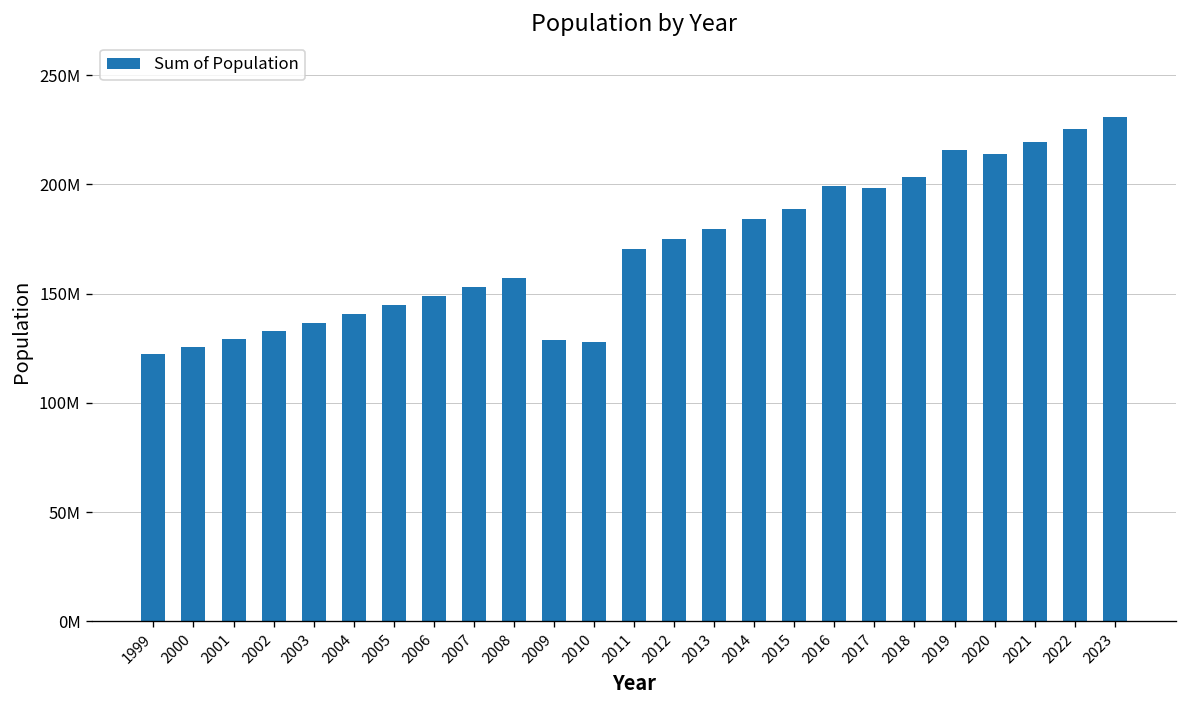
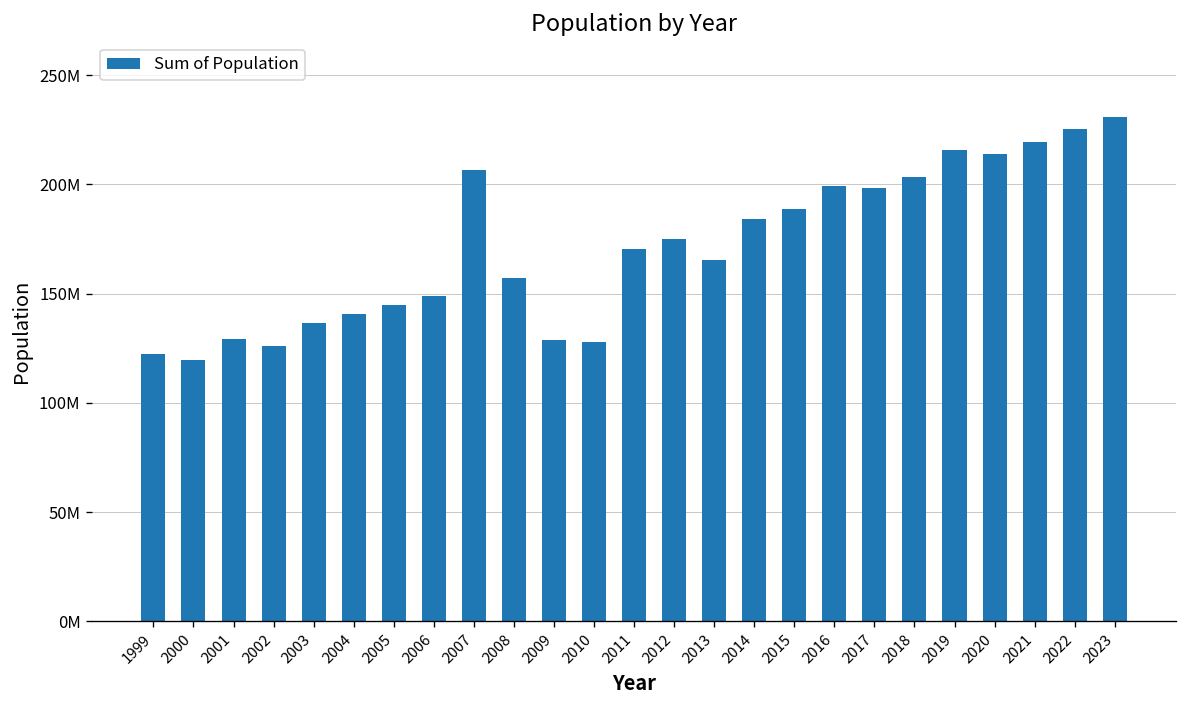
  {
    "1999": 122000000,
-   "2000": 126000000,
+   "2000": 120000000,
    "2001": 129000000,
-   "2002": 133000000,
+   "2002": 126000000,
    "2003": 137000000,
    "2004": 141000000,
    "2005": 145000000,
    "2006": 149000000,
-   "2007": 153000000,
+   "2007": 206000000,
    "2008": 157000000,
    "2009": 129000000,
    "2010": 128000000,
    "2011": 170000000,
    "2012": 175000000,
-   "2013": 180000000,
+   "2013": 165000000,
    "2014": 184000000,
    "2015": 189000000,
    "2016": 199000000,
    "2017": 198000000,
    "2018": 203000000,
    "2019": 216000000,
    "2020": 214000000,
    "2021": 219000000,
    "2022": 225000000,
    "2023": 231000000
  }
